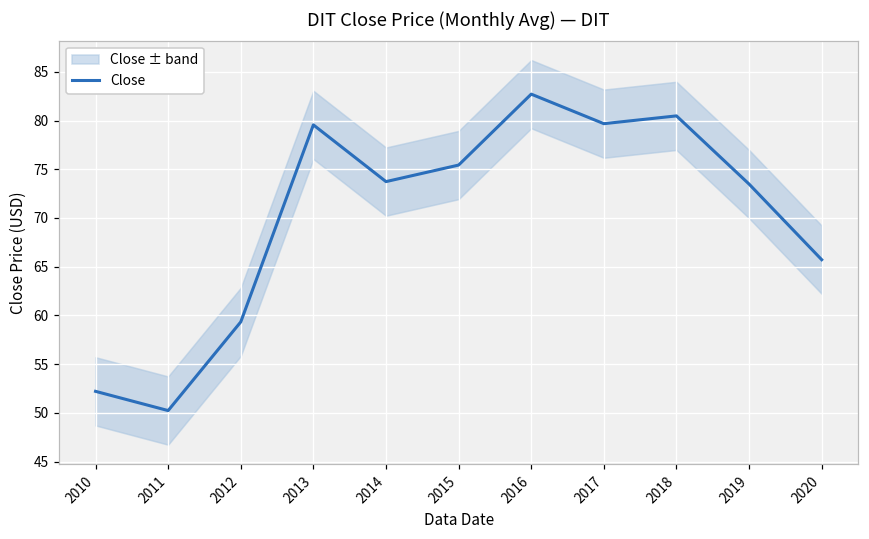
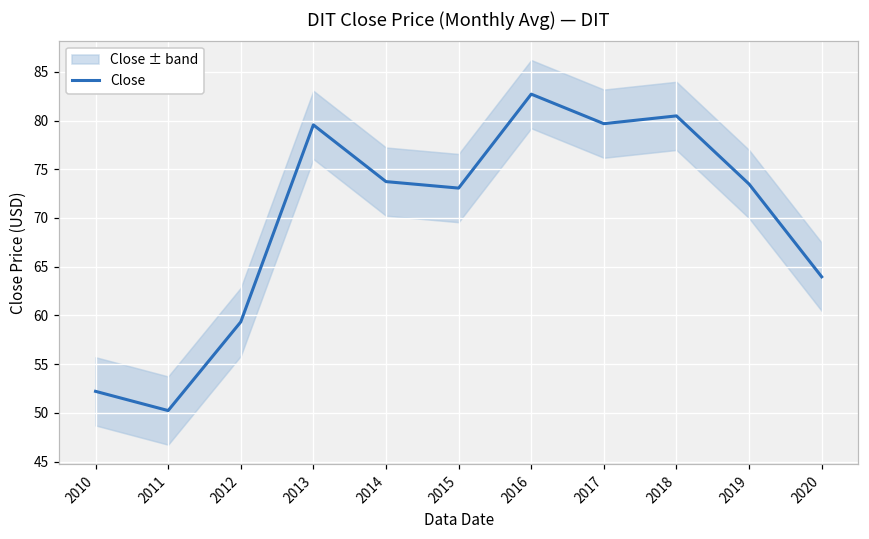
  {
    "Close": {
      "2010": 52,
      "2011": 50,
      "2012": 59,
      "2013": 80,
      "2014": 74,
-     "2015": 75,
+     "2015": 73,
      "2016": 83,
      "2017": 80,
      "2018": 80,
      "2019": 73,
-     "2020": 66
+     "2020": 64
    }
  }
